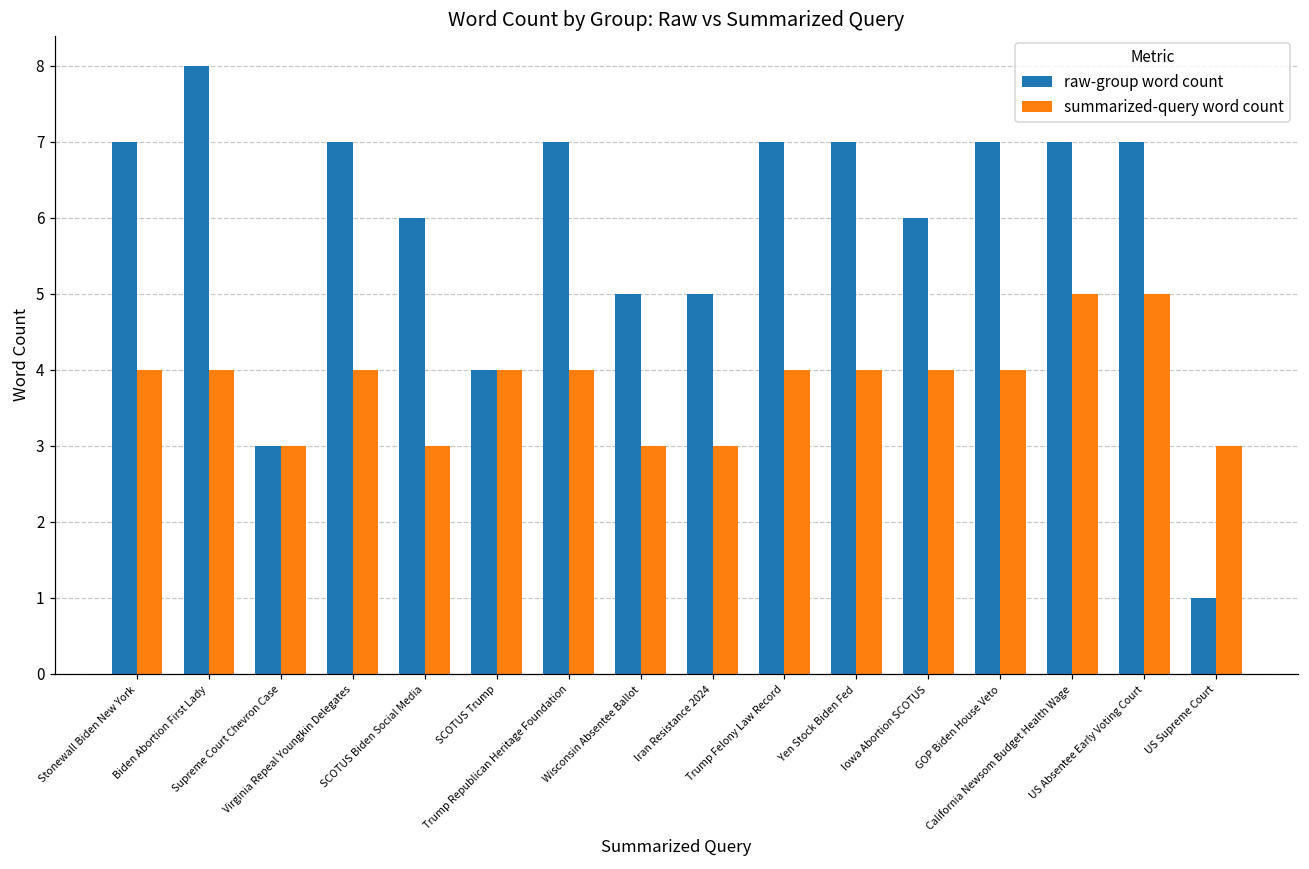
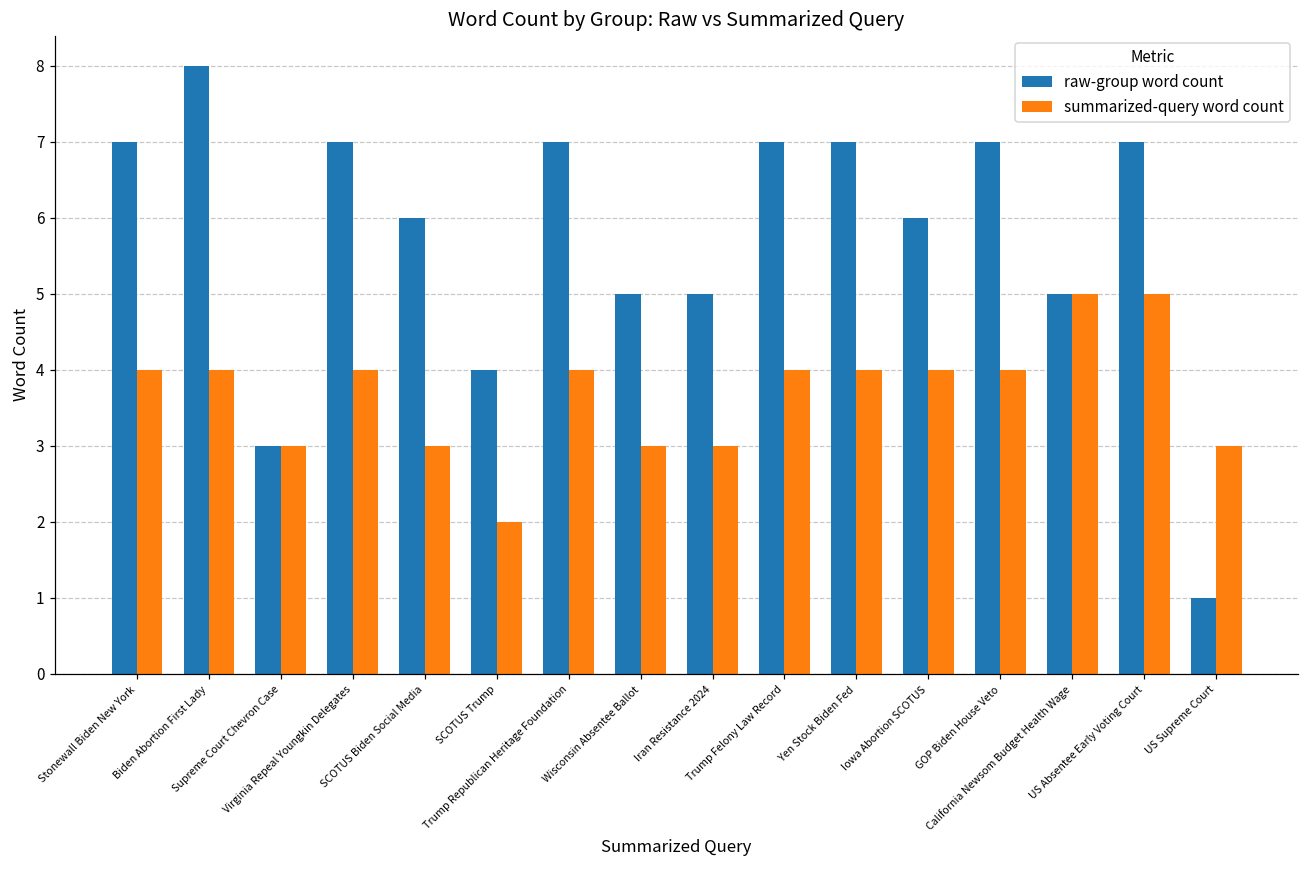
  {
    "raw-group word count": {
      "Stonewall Biden New York": 7,
      "Biden Abortion First Lady": 8,
      "Supreme Court Chevron Case": 3,
      "Virginia Repeal Youngkin Delegates": 7,
      "SCOTUS Biden Social Media": 6,
      "SCOTUS Trump": 4,
      "Trump Republican Heritage Foundation": 7,
      "Wisconsin Absentee Ballot": 5,
      "Iran Resistance 2024": 5,
      "Trump Felony Law Record": 7,
      "Yen Stock Biden Fed": 7,
      "Iowa Abortion SCOTUS": 6,
      "GOP Biden House Veto": 7,
-     "California Newsom Budget Health Wage": 7,
+     "California Newsom Budget Health Wage": 5,
      "US Absentee Early Voting Court": 7,
      "US Supreme Court": 1
    },
    "summarized-query word count": {
      "Stonewall Biden New York": 4,
      "Biden Abortion First Lady": 4,
      "Supreme Court Chevron Case": 3,
      "Virginia Repeal Youngkin Delegates": 4,
      "SCOTUS Biden Social Media": 3,
-     "SCOTUS Trump": 4,
+     "SCOTUS Trump": 2,
      "Trump Republican Heritage Foundation": 4,
      "Wisconsin Absentee Ballot": 3,
      "Iran Resistance 2024": 3,
      "Trump Felony Law Record": 4,
      "Yen Stock Biden Fed": 4,
      "Iowa Abortion SCOTUS": 4,
      "GOP Biden House Veto": 4,
      "California Newsom Budget Health Wage": 5,
      "US Absentee Early Voting Court": 5,
      "US Supreme Court": 3
    }
  }
